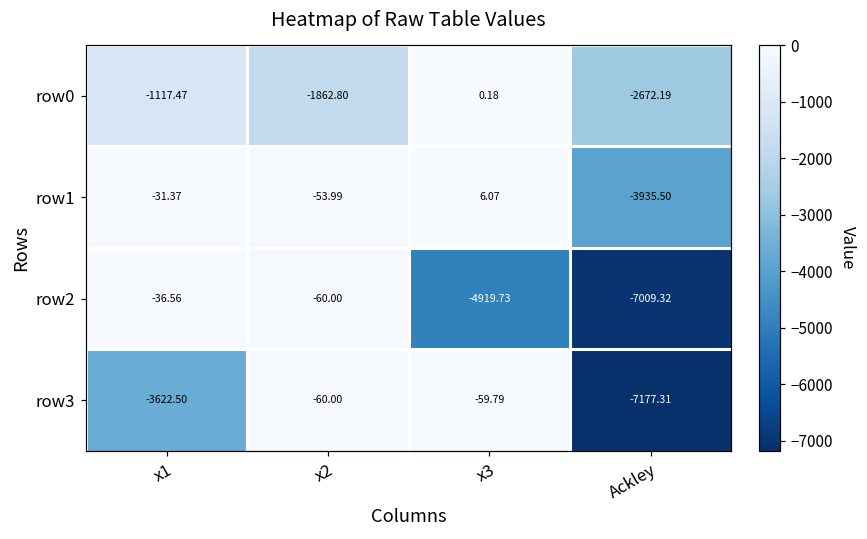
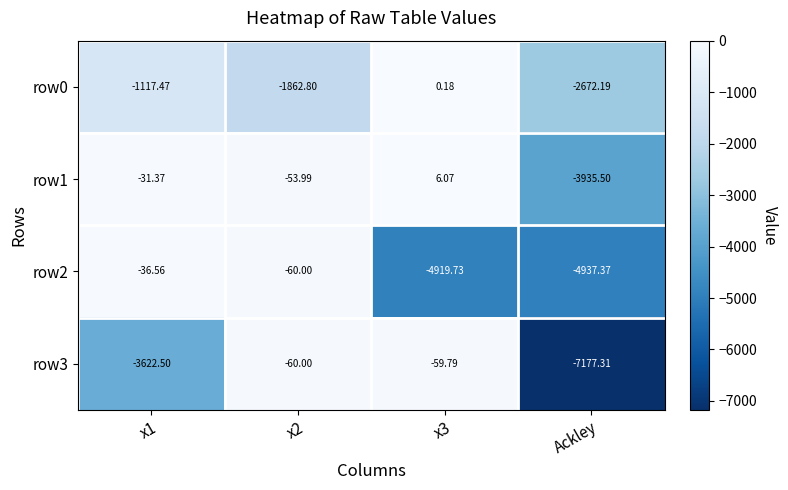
  {
    "row0": {
      "x1": -1117.47,
      "x2": -1862.80,
      "x3": 0.18,
      "Ackley": -2672.19
    },
    "row1": {
      "x1": -31.37,
      "x2": -53.99,
      "x3": 6.07,
      "Ackley": -3935.50
    },
    "row2": {
      "x1": -36.56,
      "x2": -60.00,
      "x3": -4919.73,
-     "Ackley": -7009.32
+     "Ackley": -4937.37
    },
    "row3": {
      "x1": -3622.50,
      "x2": -60.00,
      "x3": -59.79,
      "Ackley": -7177.31
    }
  }
